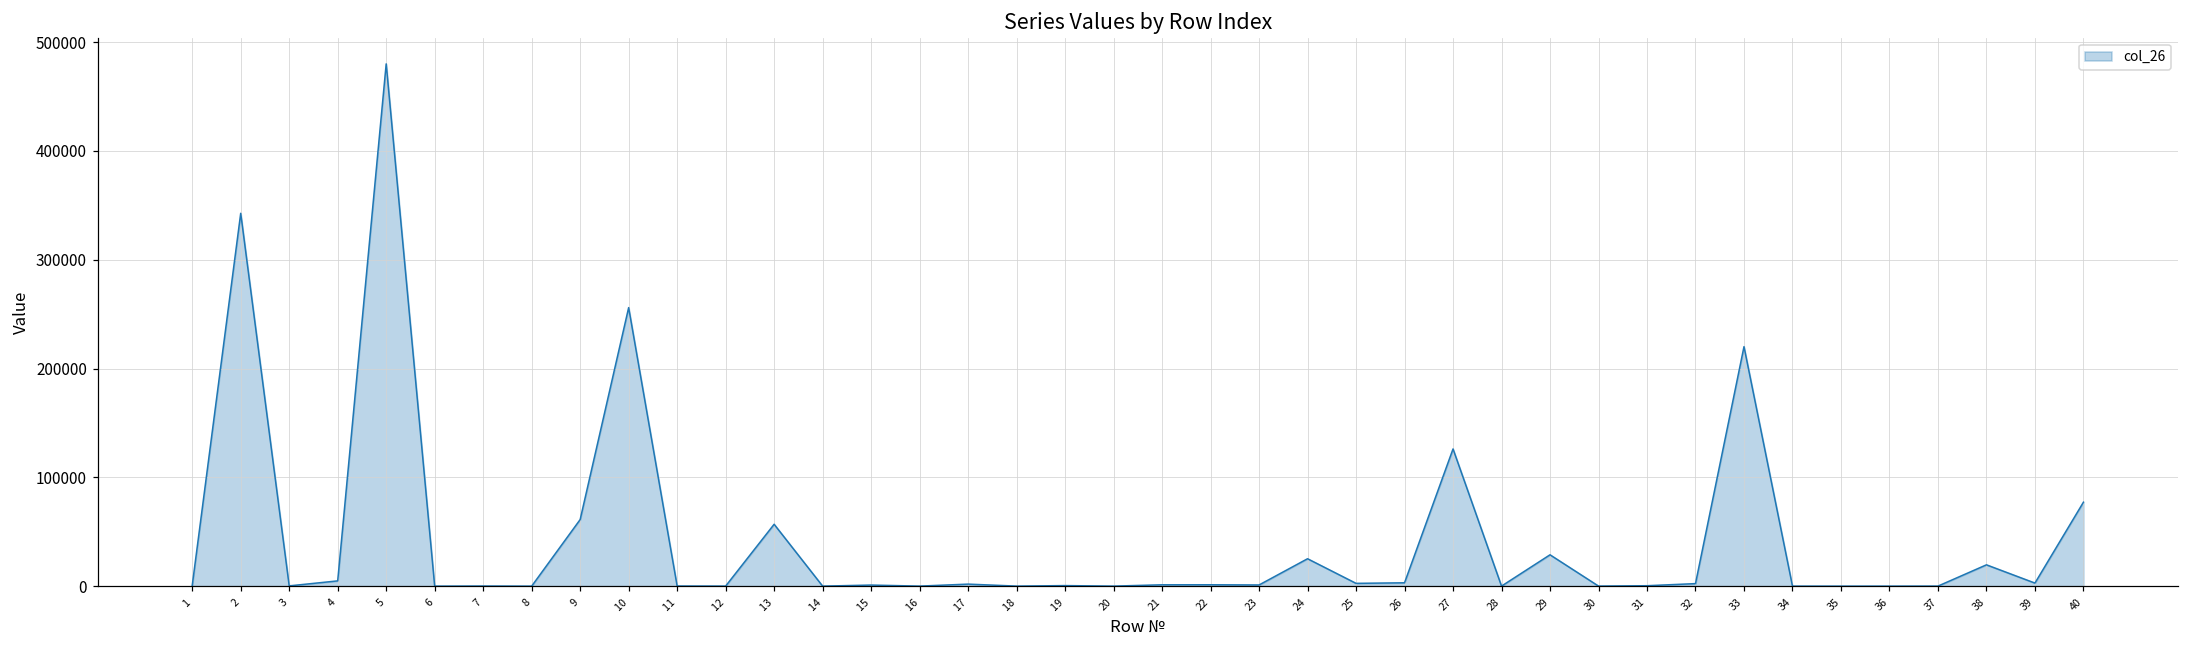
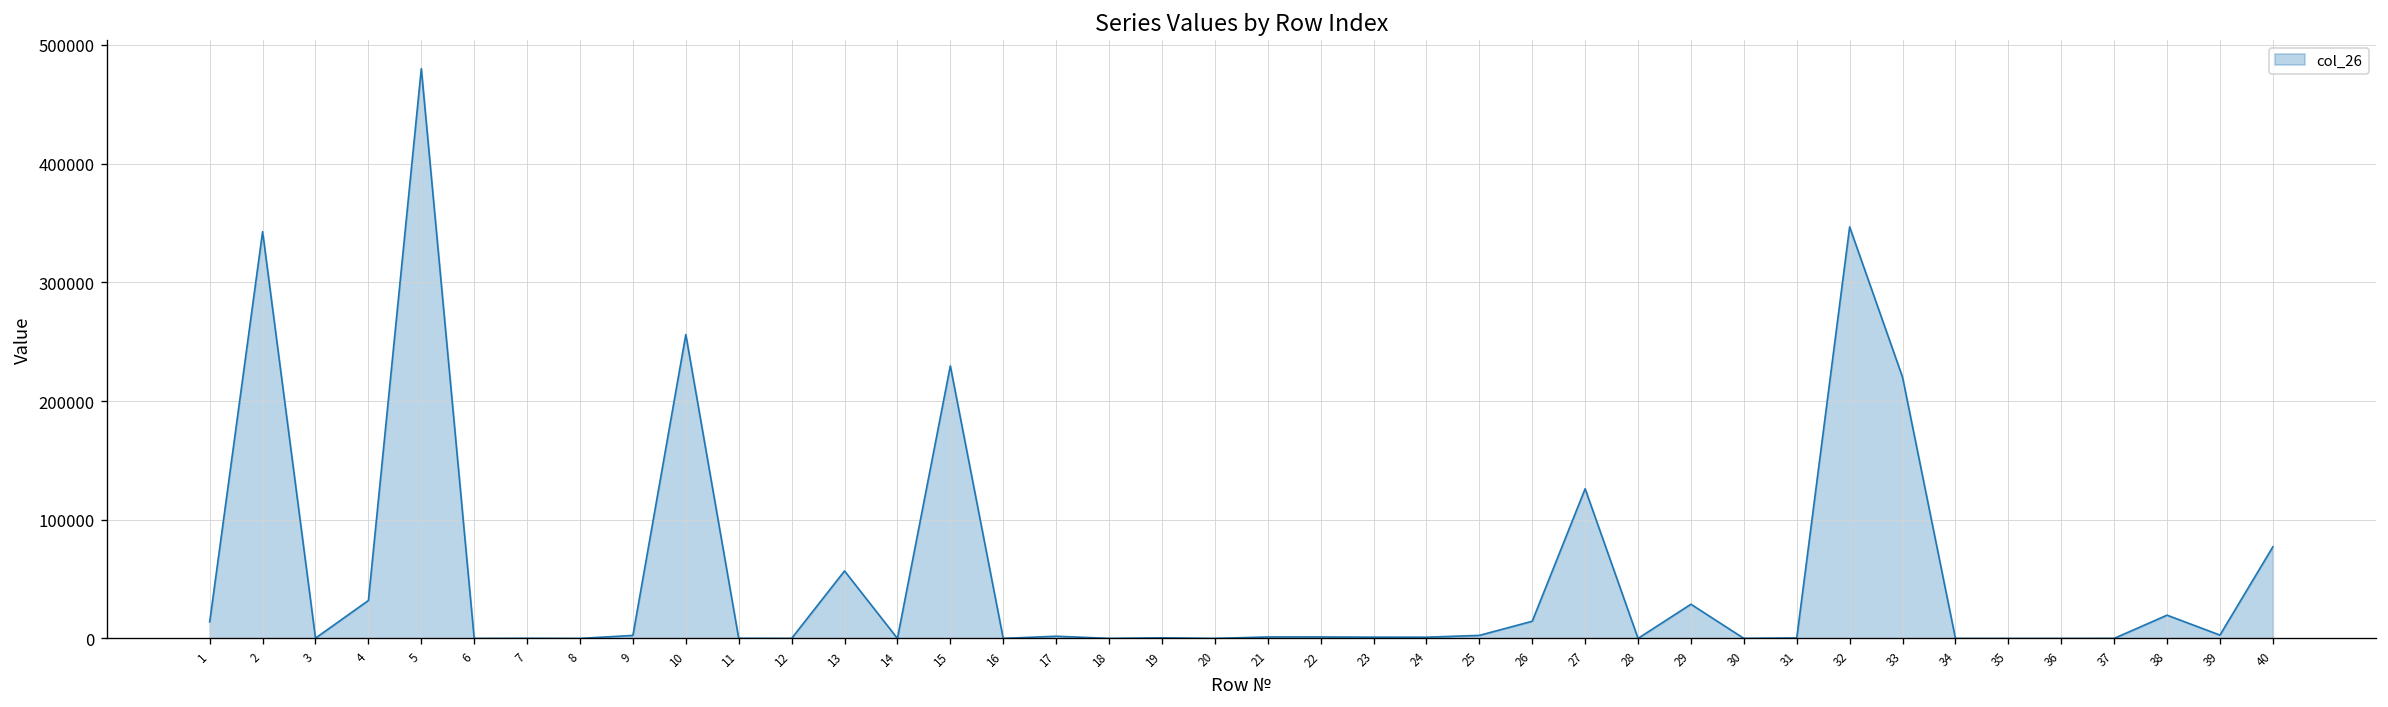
  {
-   "1": 0,
+   "1": 10000,
    "2": 340000,
    "3": 0,
-   "4": 0,
+   "4": 30000,
    "5": 480000,
    "6": 0,
    "7": 0,
    "8": 0,
-   "9": 60000,
+   "9": 0,
    "10": 260000,
    "11": 0,
    "12": 0,
    "13": 60000,
    "14": 0,
-   "15": 0,
+   "15": 230000,
    "16": 0,
    "17": 0,
    "18": 0,
    "19": 0,
    "20": 0,
    "21": 0,
    "22": 0,
    "23": 0,
-   "24": 30000,
+   "24": 0,
    "25": 0,
-   "26": 0,
+   "26": 10000,
    "27": 130000,
    "28": 0,
    "29": 30000,
    "30": 0,
    "31": 0,
-   "32": 0,
+   "32": 350000,
    "33": 220000,
    "34": 0,
    "35": 0,
    "36": 0,
    "37": 0,
    "38": 20000,
    "39": 0,
    "40": 80000
  }
